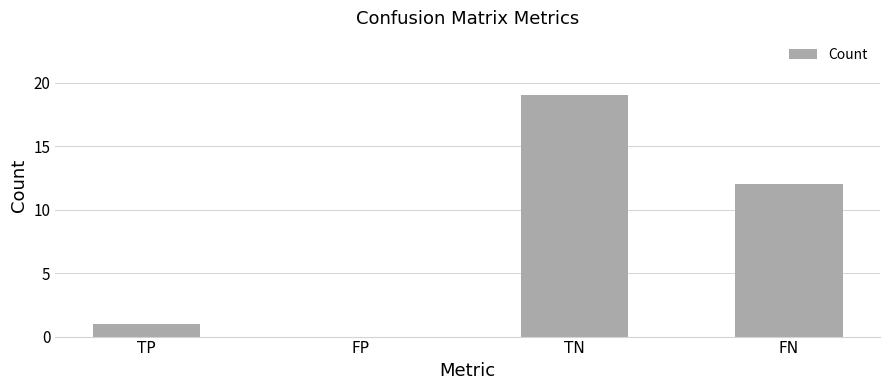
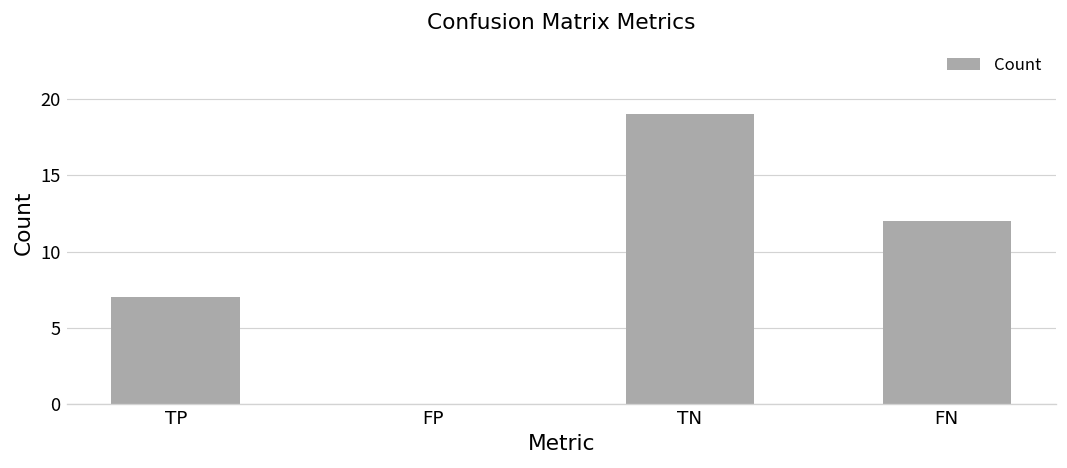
  {
-   "TP": 1,
+   "TP": 7,
    "FP": 0,
    "TN": 19,
    "FN": 12
  }
